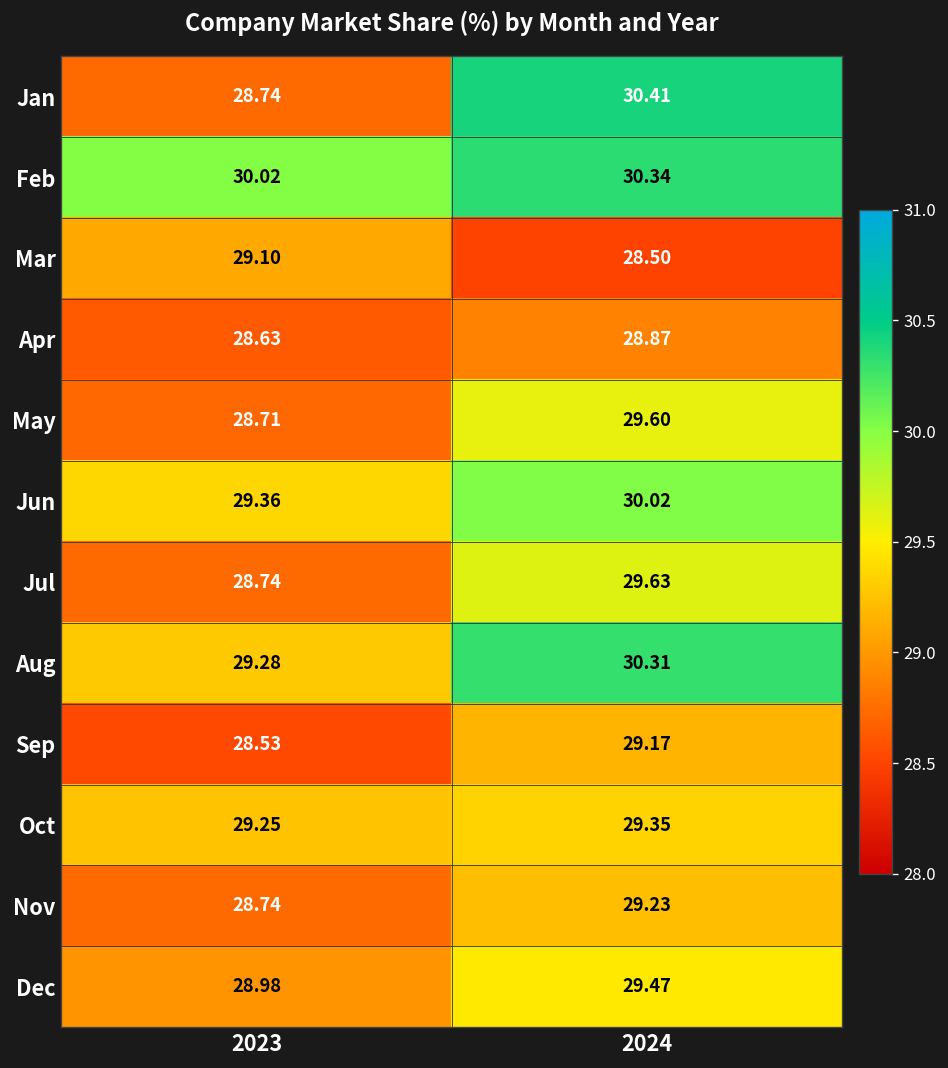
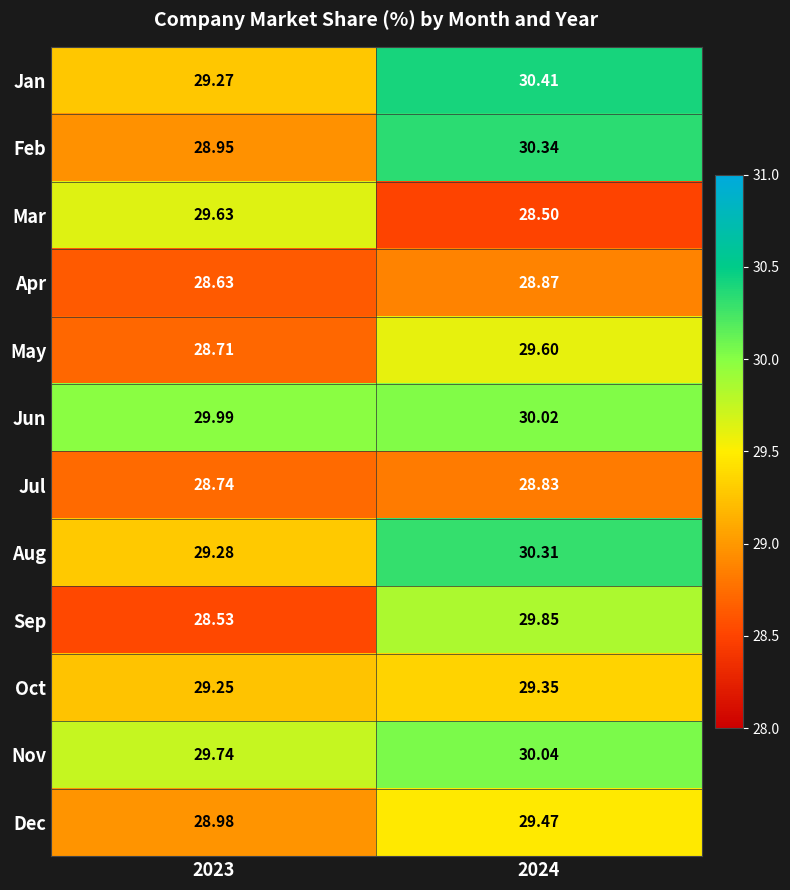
  {
    "Jan": {
-     "2023": 28.74,
+     "2023": 29.27,
      "2024": 30.41
    },
    "Feb": {
-     "2023": 30.02,
+     "2023": 28.95,
      "2024": 30.34
    },
    "Mar": {
-     "2023": 29.10,
+     "2023": 29.63,
      "2024": 28.50
    },
    "Apr": {
      "2023": 28.63,
      "2024": 28.87
    },
    "May": {
      "2023": 28.71,
      "2024": 29.60
    },
    "Jun": {
-     "2023": 29.36,
+     "2023": 29.99,
      "2024": 30.02
    },
    "Jul": {
      "2023": 28.74,
-     "2024": 29.63
+     "2024": 28.83
    },
    "Aug": {
      "2023": 29.28,
      "2024": 30.31
    },
    "Sep": {
      "2023": 28.53,
-     "2024": 29.17
+     "2024": 29.85
    },
    "Oct": {
      "2023": 29.25,
      "2024": 29.35
    },
    "Nov": {
-     "2023": 28.74,
-     "2024": 29.23
+     "2023": 29.74,
+     "2024": 30.04
    },
    "Dec": {
      "2023": 28.98,
      "2024": 29.47
    }
  }
